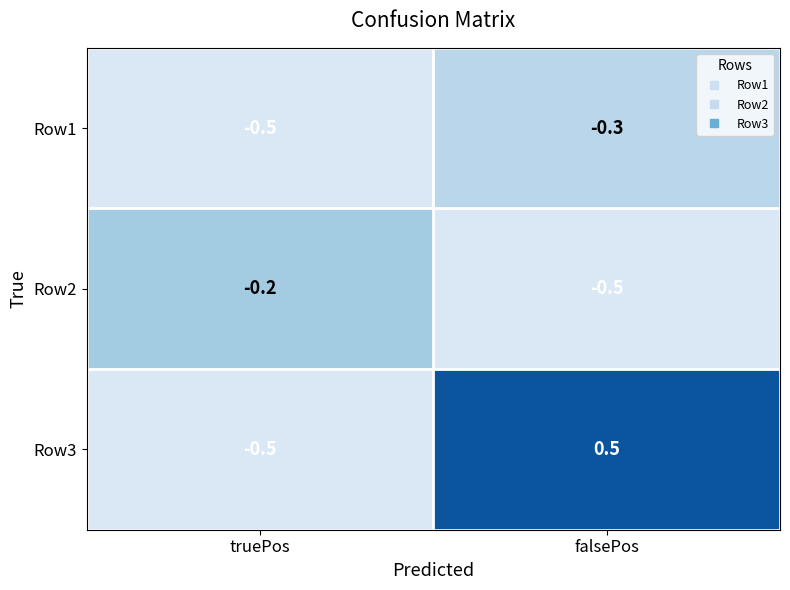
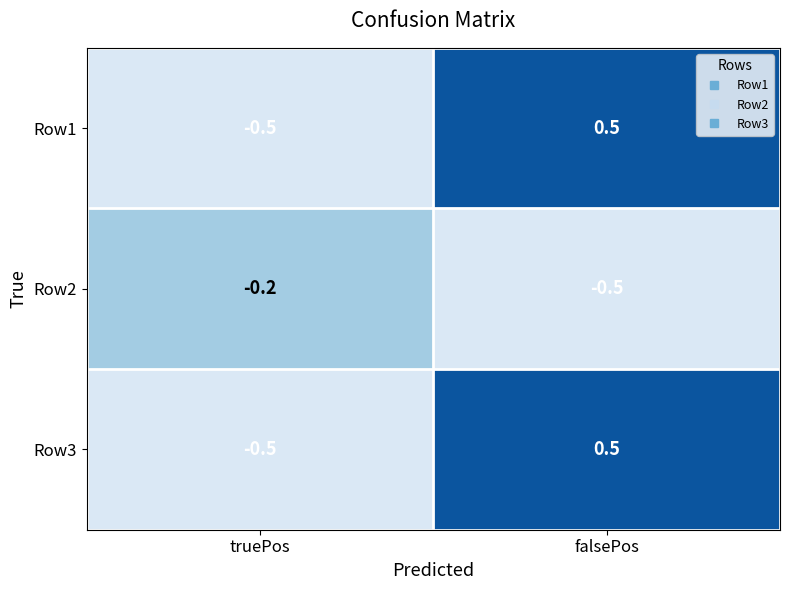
  {
    "Row1": {
-     "falsePos": -0.3
+     "falsePos": 0.5
    },
    "Row2": {
      "truePos": -0.2
    },
    "Row3": {
      "falsePos": 0.5
    }
  }
